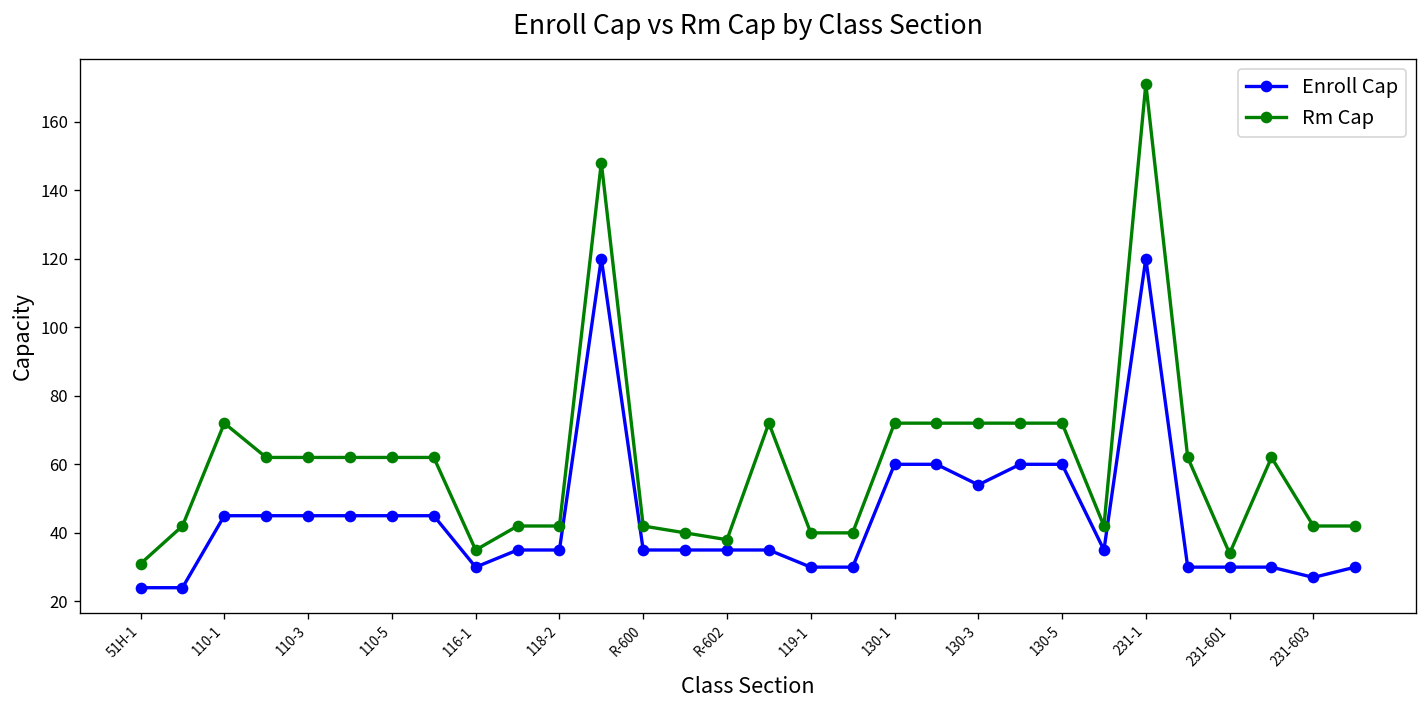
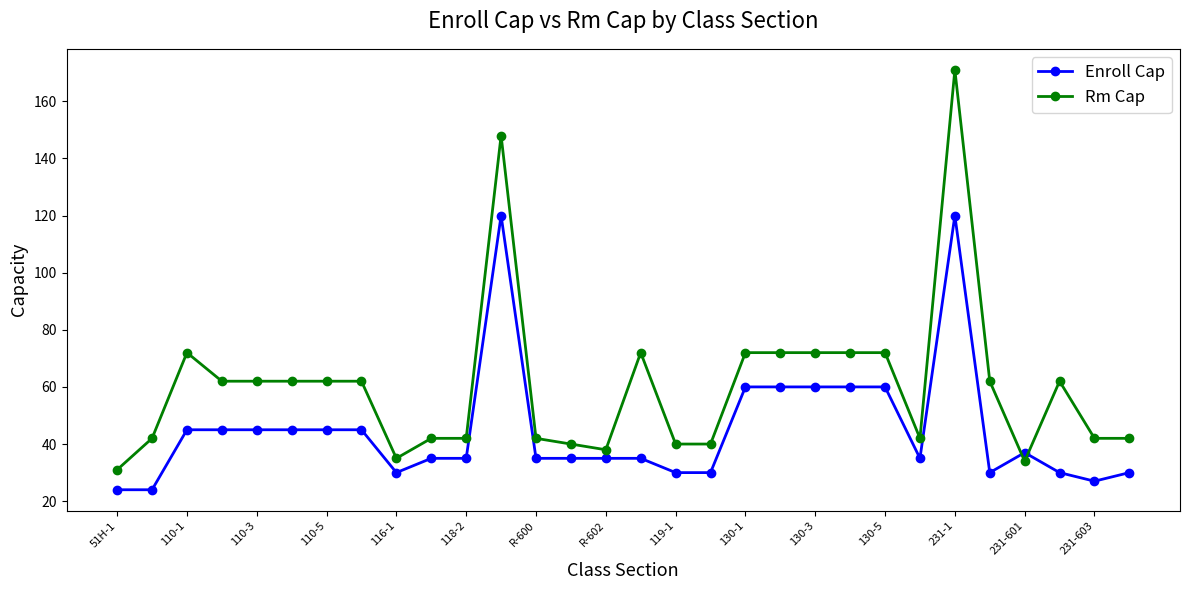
  {
    "Enroll Cap": {
      "51H-1": 24,
      "110-1": 45,
      "110-3": 45,
      "110-5": 45,
      "116-1": 30,
      "118-2": 35,
      "R-600": 35,
      "R-602": 35,
      "119-1": 30,
      "130-1": 60,
-     "130-3": 54,
+     "130-3": 60,
      "130-5": 60,
      "231-1": 120,
-     "231-601": 30,
+     "231-601": 37,
      "231-603": 27
    },
    "Rm Cap": {
      "51H-1": 31,
      "110-1": 72,
      "110-3": 62,
      "110-5": 62,
      "116-1": 35,
      "118-2": 42,
      "R-600": 42,
      "R-602": 38,
      "119-1": 40,
      "130-1": 72,
      "130-3": 72,
      "130-5": 72,
      "231-1": 171,
      "231-601": 34,
      "231-603": 42
    }
  }
